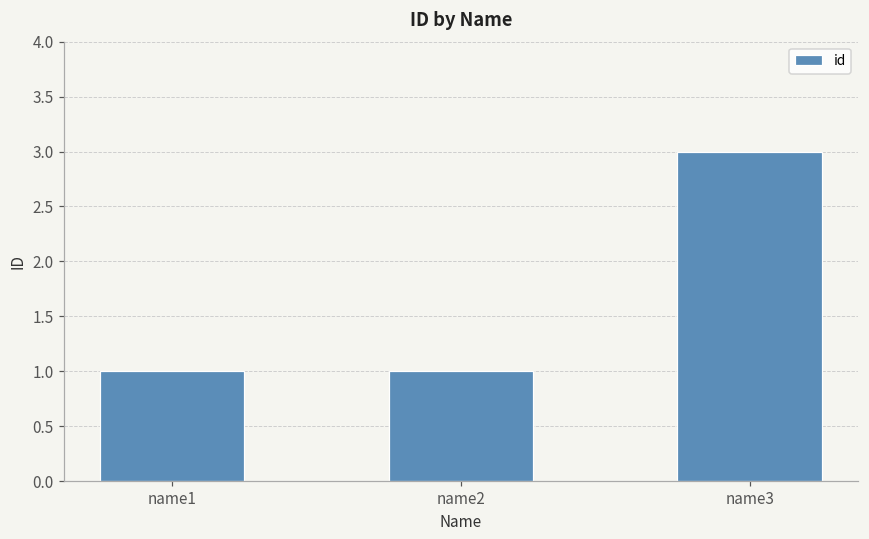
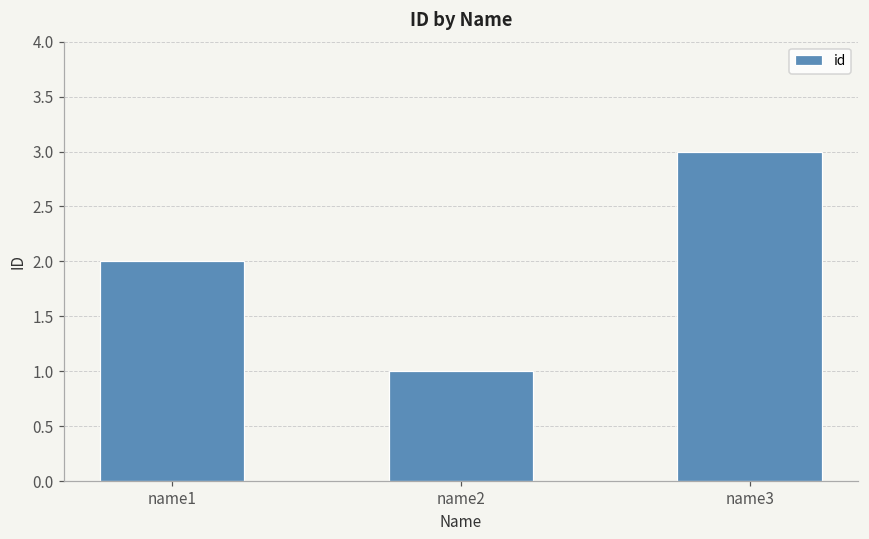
  {
-   "name1": 1,
+   "name1": 2,
    "name2": 1,
    "name3": 3
  }
